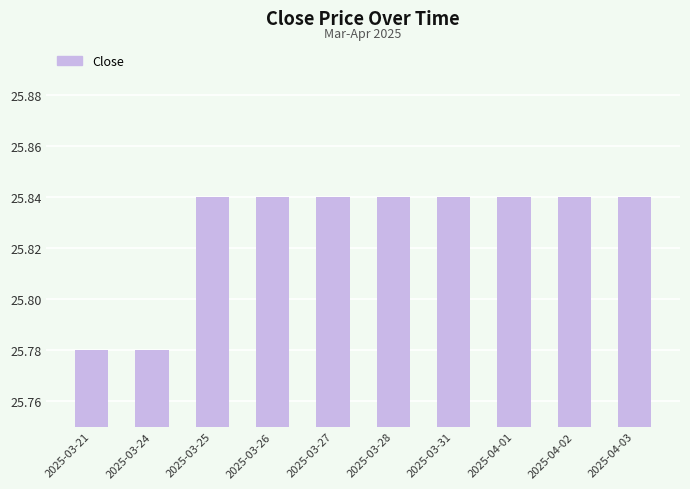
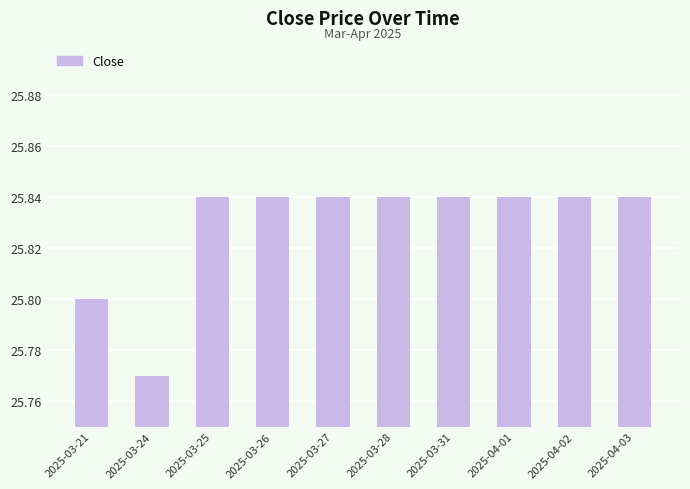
  {
-   "2025-03-21": 25.78,
-   "2025-03-24": 25.78,
+   "2025-03-21": 25.80,
+   "2025-03-24": 25.77,
    "2025-03-25": 25.84,
    "2025-03-26": 25.84,
    "2025-03-27": 25.84,
    "2025-03-28": 25.84,
    "2025-03-31": 25.84,
    "2025-04-01": 25.84,
    "2025-04-02": 25.84,
    "2025-04-03": 25.84
  }
